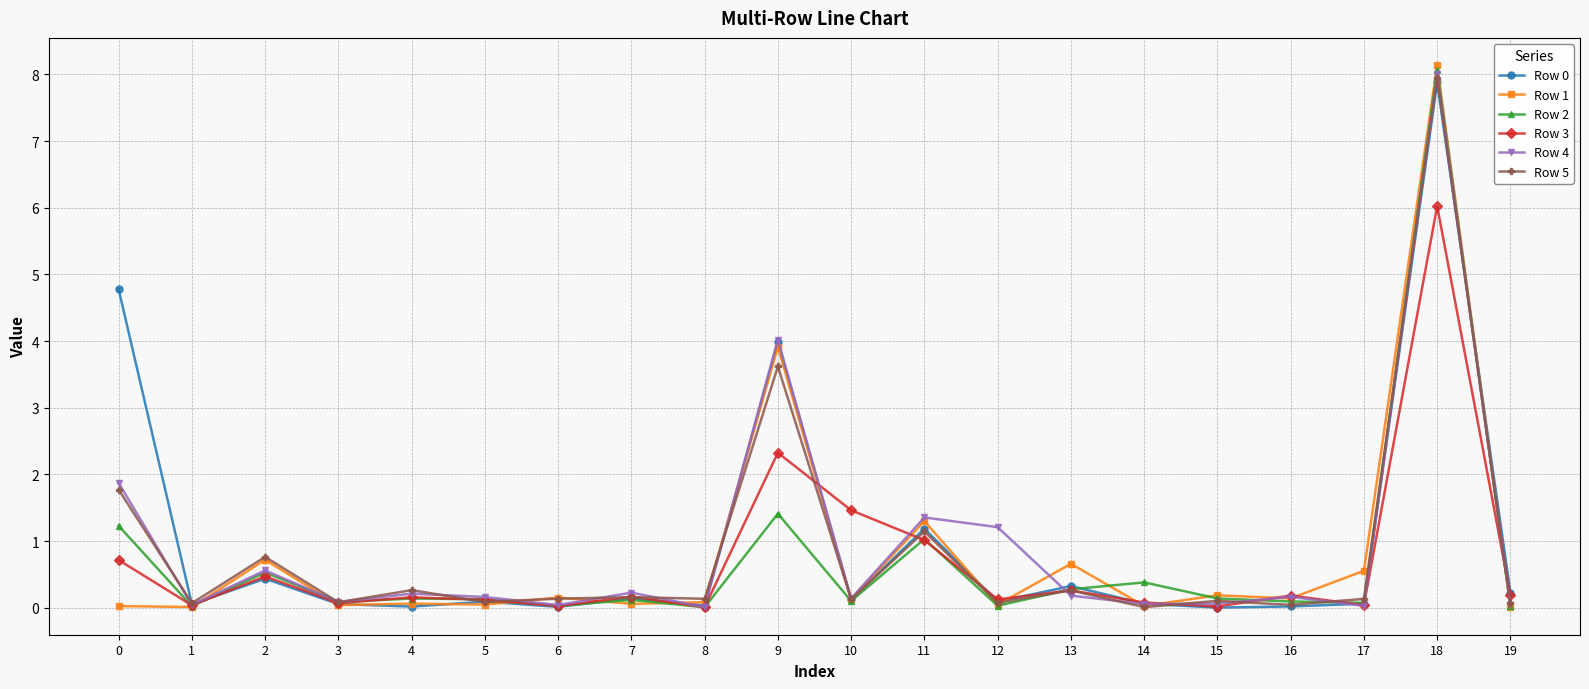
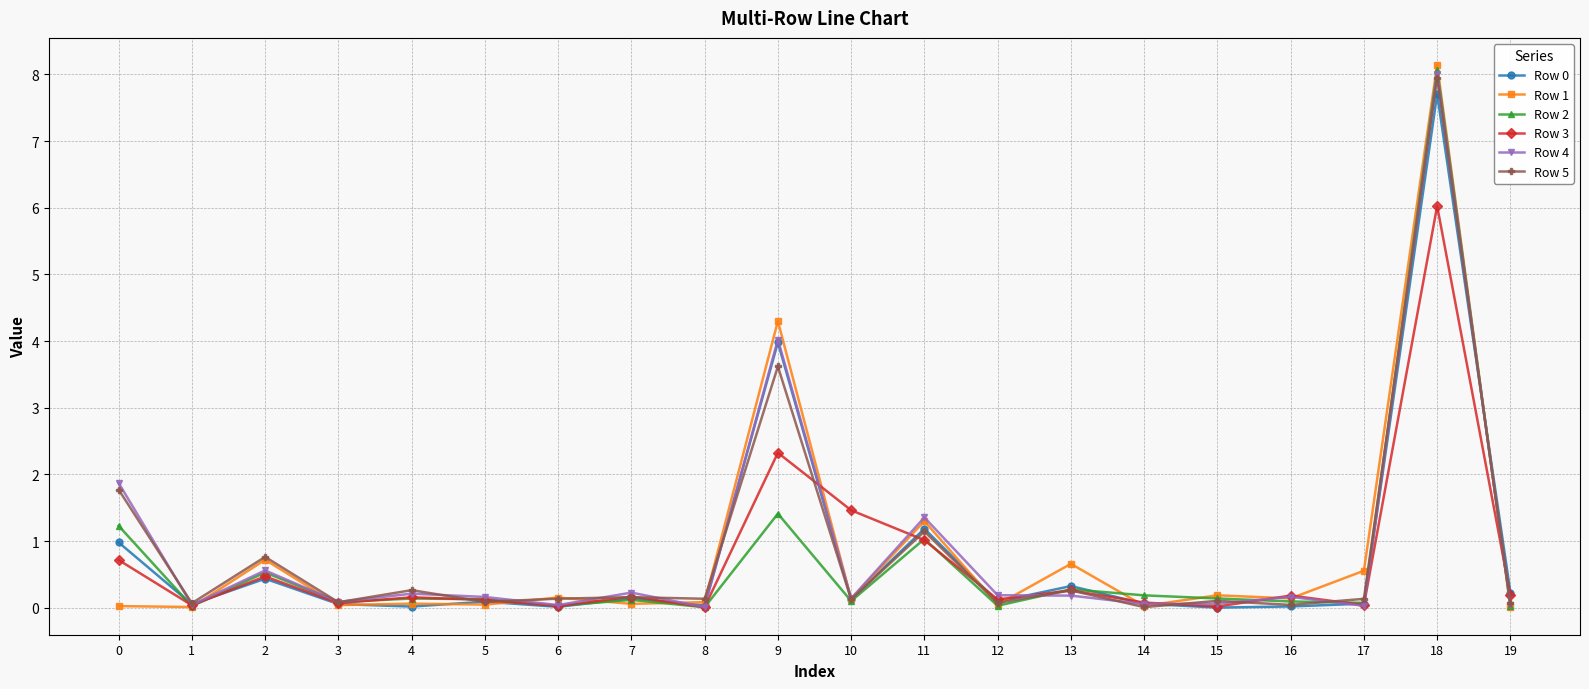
  {
    "Row 0": {
-     "0": 4.8,
+     "0": 1.0,
      "4": 0.0,
      "9": 4.0,
      "11": 1.2,
      "13": 0.3,
-     "18": 7.9,
+     "18": 7.7,
      "19": 0.2
    },
    "Row 1": {
      "0": 0.0,
      "2": 0.7,
      "4": 0.1,
      "5": 0.0,
      "7": 0.1,
      "8": 0.1,
-     "9": 3.9,
+     "9": 4.3,
      "11": 1.3,
      "13": 0.7,
      "15": 0.2,
      "17": 0.6,
      "18": 8.1
    },
    "Row 2": {
      "0": 1.2,
      "9": 1.4,
-     "14": 0.4,
+     "14": 0.2,
      "16": 0.1,
      "18": 8.1
    },
    "Row 3": {
      "0": 0.7,
      "9": 2.3,
      "10": 1.5,
      "18": 6.0,
      "19": 0.2
    },
    "Row 4": {
      "0": 1.9,
      "4": 0.2,
      "7": 0.2,
      "9": 4.0,
      "11": 1.4,
-     "12": 1.2,
+     "12": 0.2,
      "13": 0.2,
      "15": 0.1,
      "18": 8.0
    },
    "Row 5": {
      "0": 1.8,
      "2": 0.8,
      "4": 0.3,
      "8": 0.1,
      "9": 3.6,
      "11": 1.1,
      "17": 0.1,
      "18": 8.0
    }
  }
